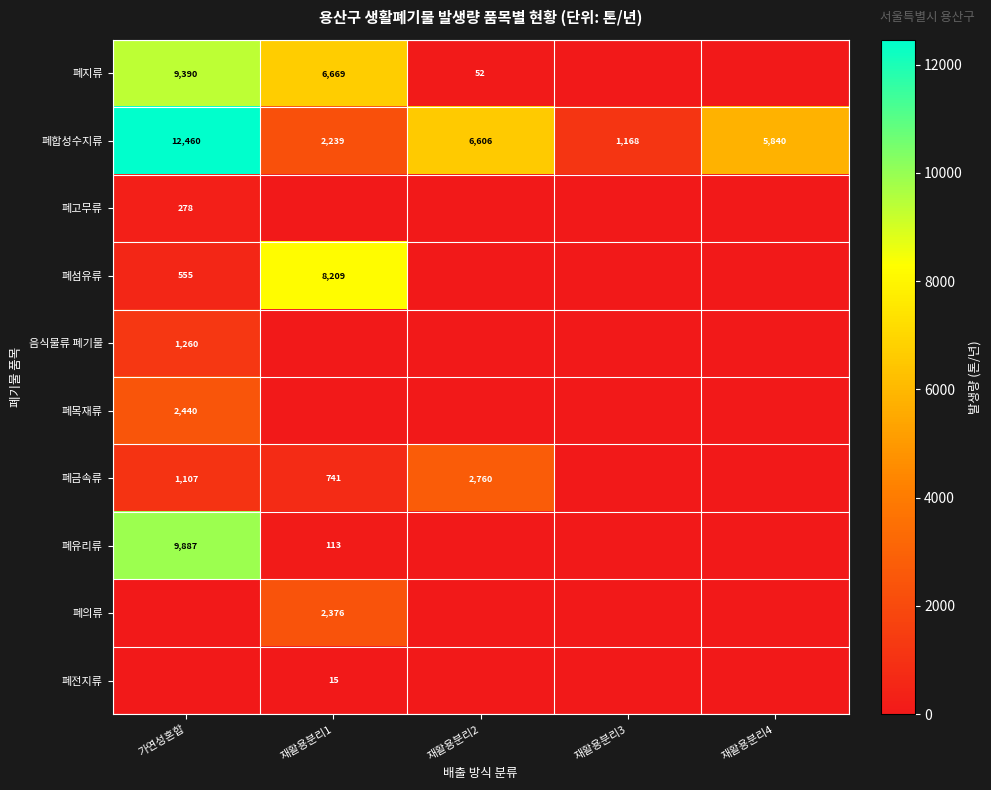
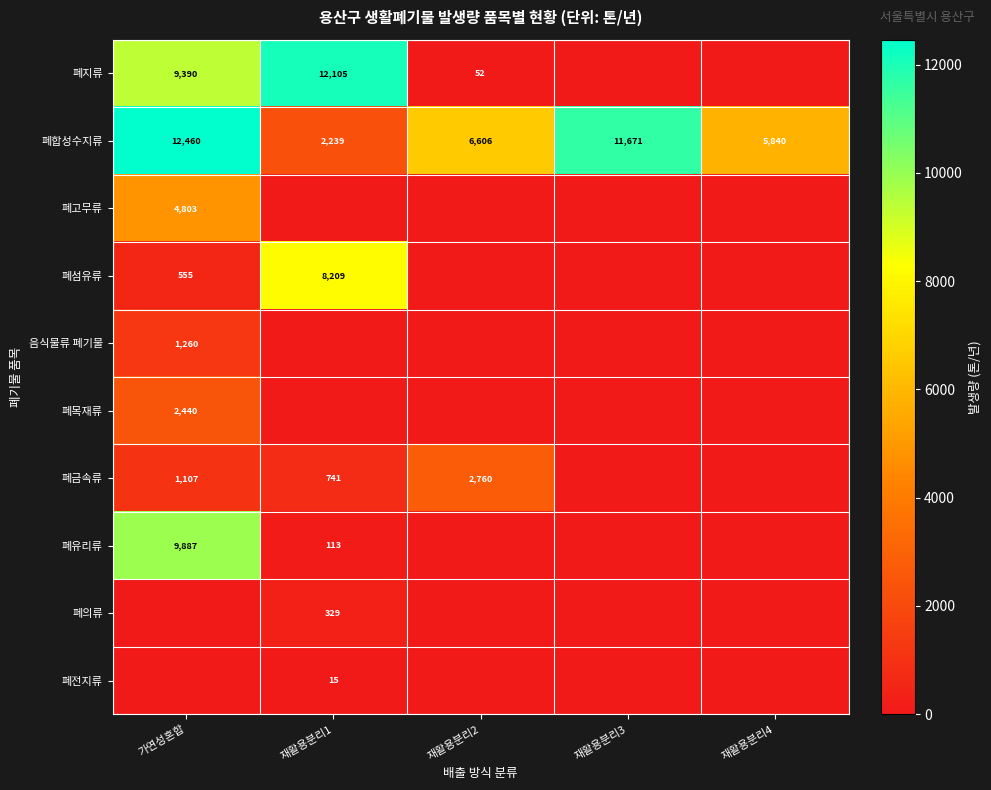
  {
    "폐지류": {
      "가연성혼합": "9,390",
-     "재활용분리1": "6,669",
+     "재활용분리1": "12,105",
      "재활용분리2": "52"
    },
    "폐합성수지류": {
      "가연성혼합": "12,460",
      "재활용분리1": "2,239",
      "재활용분리2": "6,606",
-     "재활용분리3": "1,168",
+     "재활용분리3": "11,671",
      "재활용분리4": "5,840"
    },
    "폐고무류": {
-     "가연성혼합": "278"
+     "가연성혼합": "4,803"
    },
    "폐섬유류": {
      "가연성혼합": "555",
      "재활용분리1": "8,209"
    },
    "음식물류 폐기물": {
      "가연성혼합": "1,260"
    },
    "폐목재류": {
      "가연성혼합": "2,440"
    },
    "폐금속류": {
      "가연성혼합": "1,107",
      "재활용분리1": "741",
      "재활용분리2": "2,760"
    },
    "폐유리류": {
      "가연성혼합": "9,887",
      "재활용분리1": "113"
    },
    "폐의류": {
-     "재활용분리1": "2,376"
+     "재활용분리1": "329"
    },
    "폐전지류": {
      "재활용분리1": "15"
    }
  }
